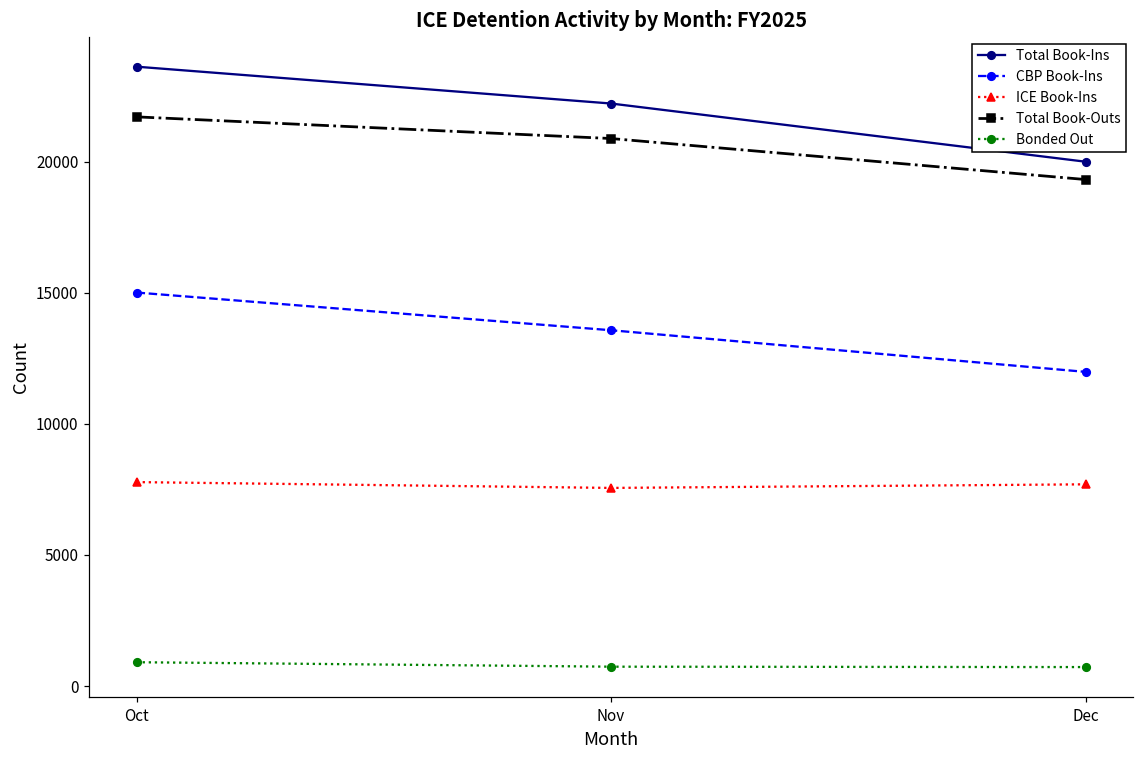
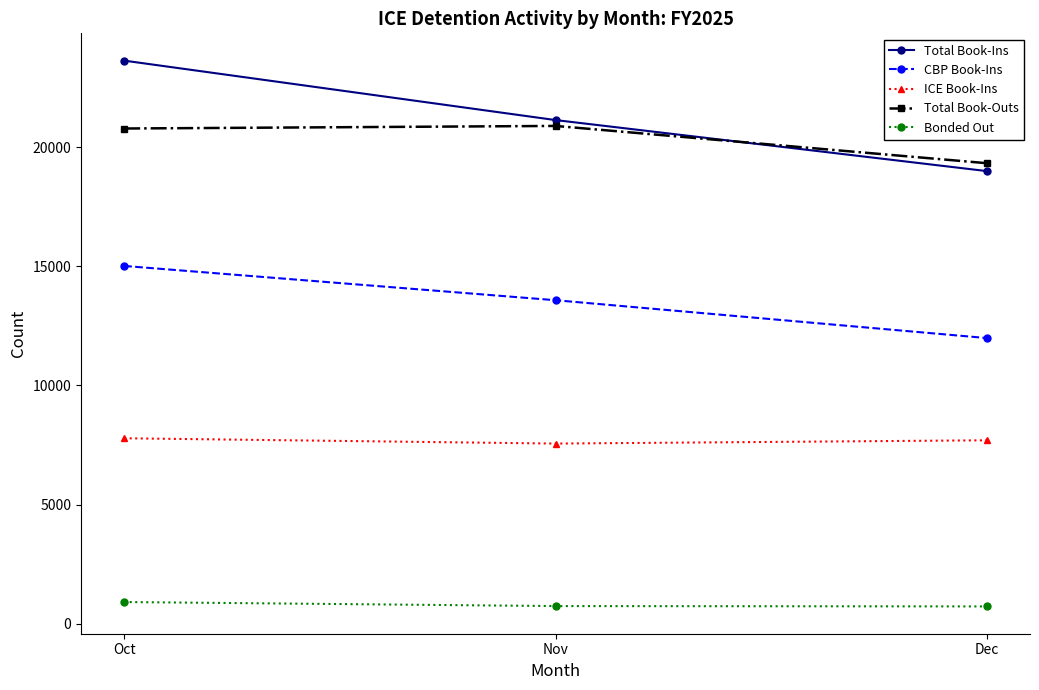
  {
    "Total Book-Ins": {
      "Oct": 23600,
-     "Nov": 22200,
-     "Dec": 20000
+     "Nov": 21100,
+     "Dec": 19000
    },
    "CBP Book-Ins": {
      "Oct": 15000,
      "Nov": 13600,
      "Dec": 12000
    },
    "ICE Book-Ins": {
      "Oct": 7800,
      "Nov": 7600,
      "Dec": 7700
    },
    "Total Book-Outs": {
-     "Oct": 21700,
+     "Oct": 20800,
      "Nov": 20900,
      "Dec": 19300
    },
    "Bonded Out": {
      "Oct": 900,
      "Nov": 700,
      "Dec": 700
    }
  }
